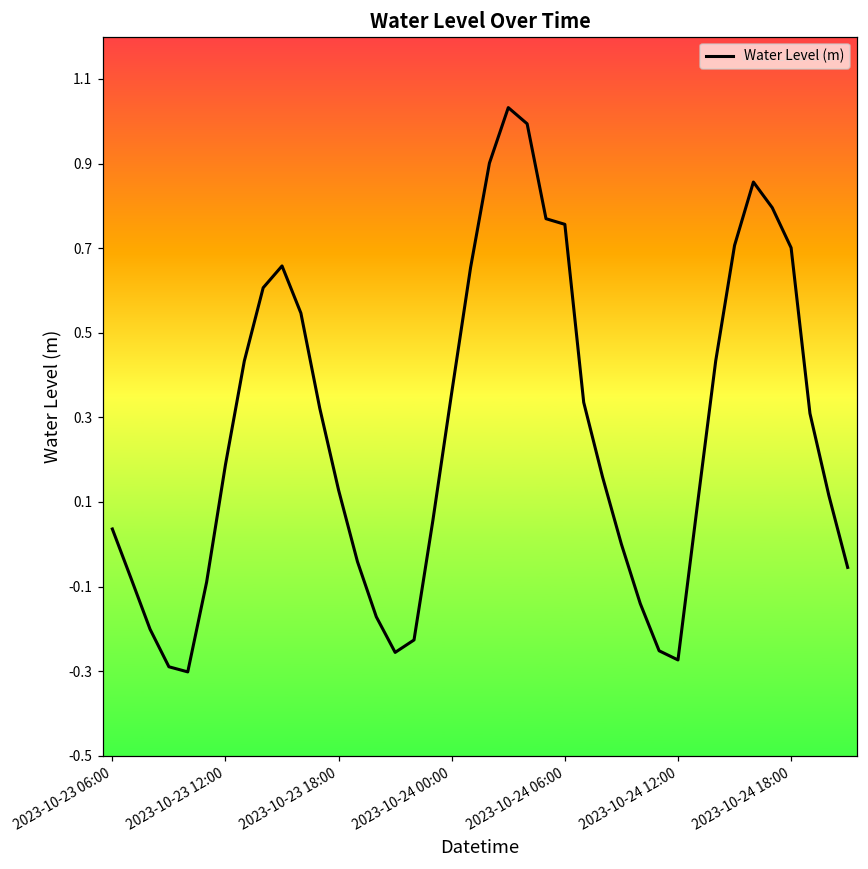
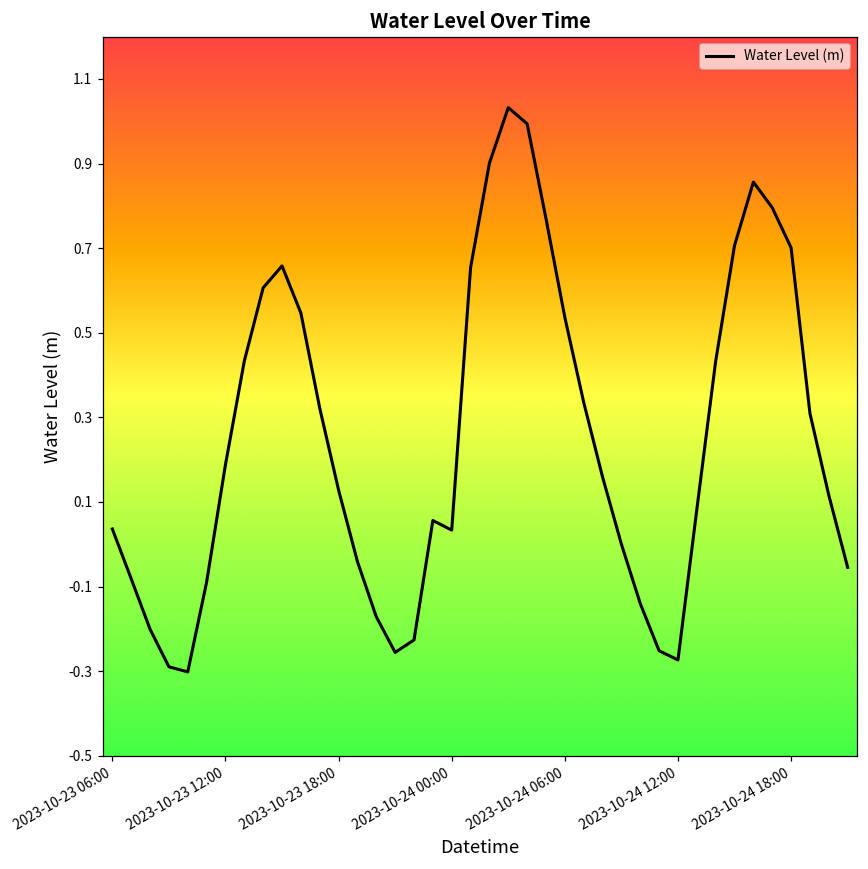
  {
    "2023-10-23 06:00": 0.04,
    "2023-10-23 12:00": 0.19,
    "2023-10-23 18:00": 0.13,
-   "2023-10-24 00:00": 0.36,
-   "2023-10-24 06:00": 0.76,
+   "2023-10-24 00:00": 0.03,
+   "2023-10-24 06:00": 0.54,
    "2023-10-24 12:00": -0.27,
    "2023-10-24 18:00": 0.70
  }
